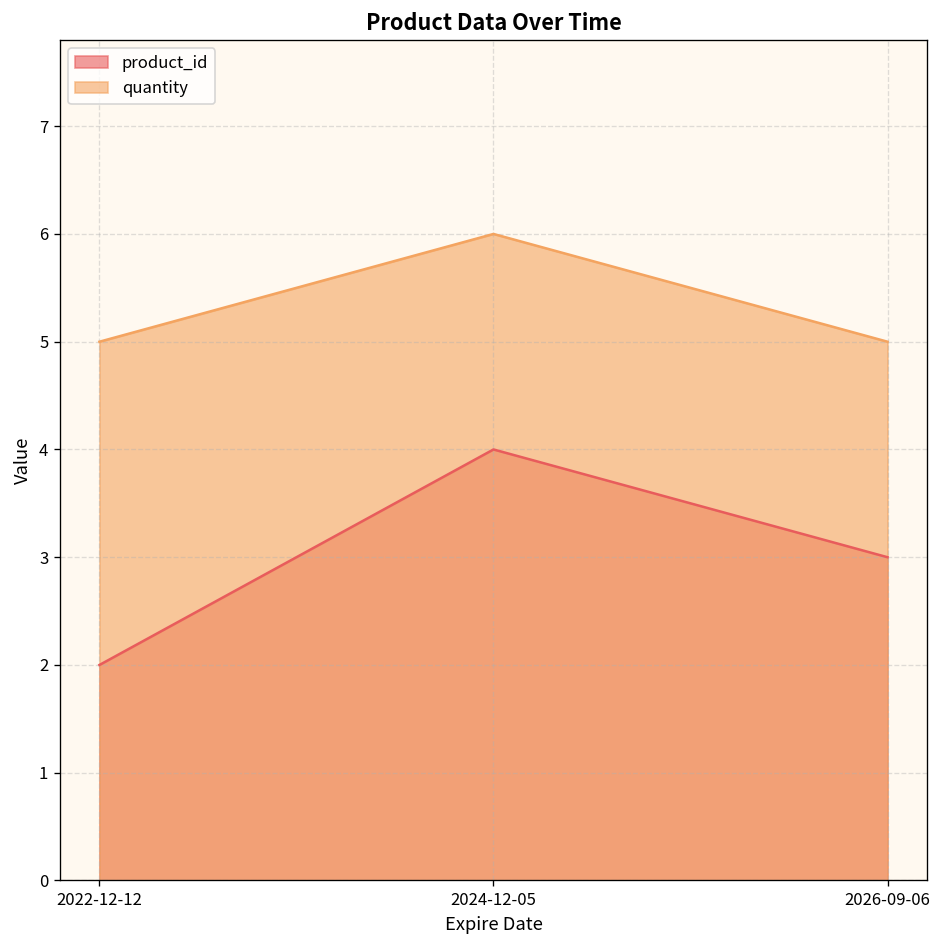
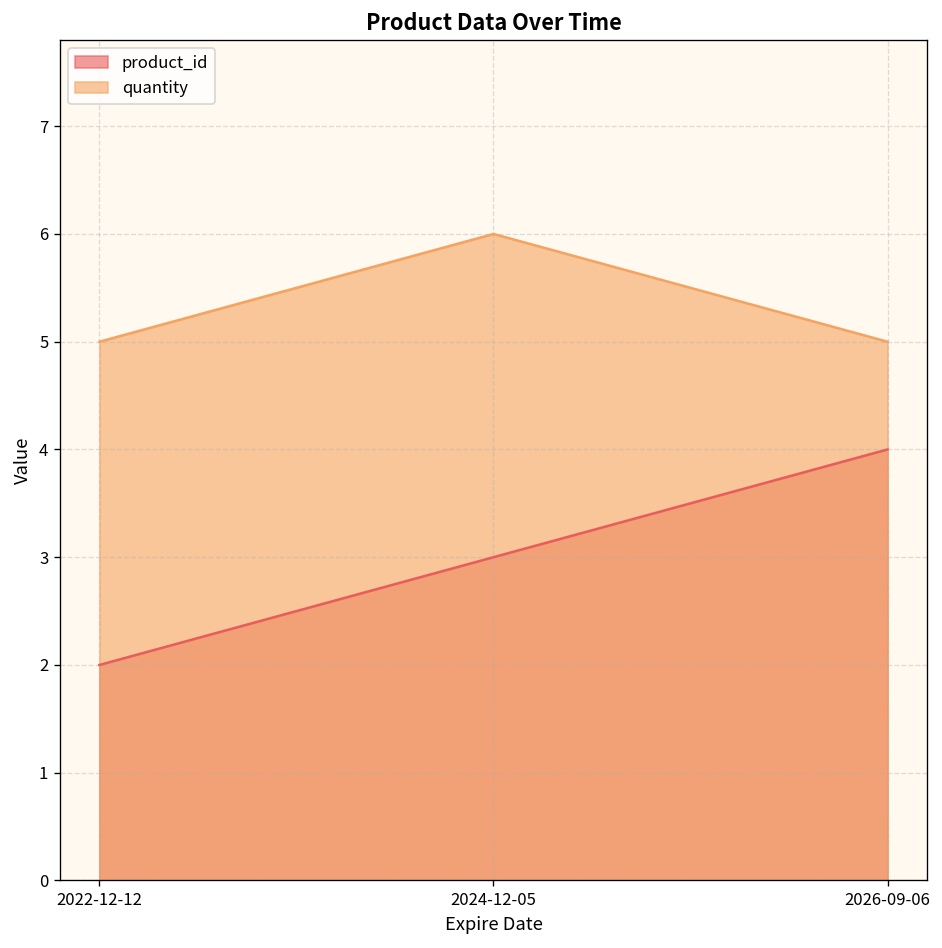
  {
    "product_id": {
      "2022-12-12": 2,
-     "2024-12-05": 4,
-     "2026-09-06": 3
+     "2024-12-05": 3,
+     "2026-09-06": 4
    },
    "quantity": {
      "2022-12-12": 5,
      "2024-12-05": 6,
      "2026-09-06": 5
    }
  }
